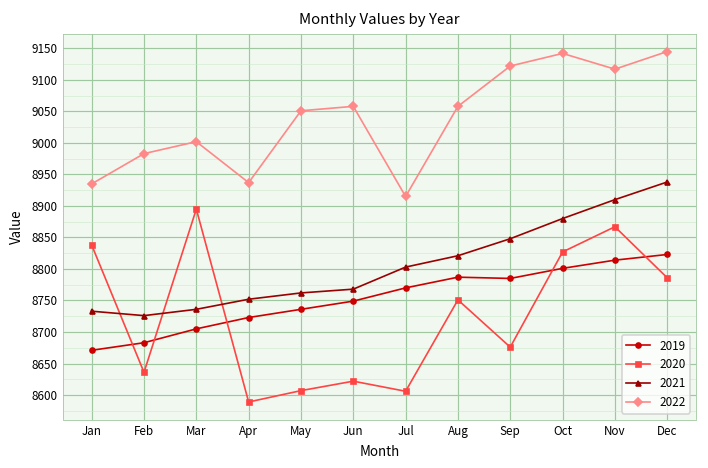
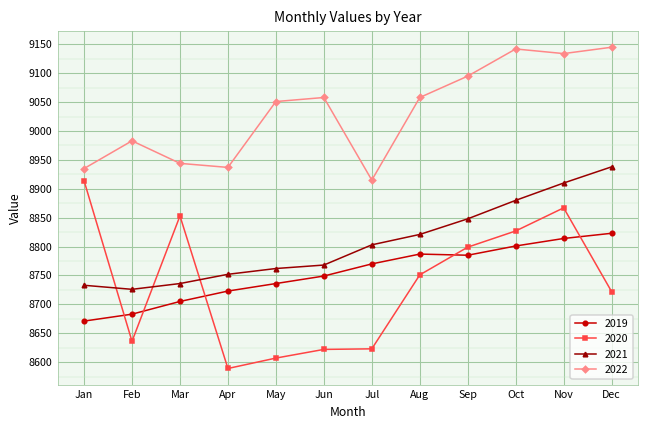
  {
    "2020": {
-     "Jan": 8840,
+     "Jan": 8910,
      "Feb": 8640,
-     "Mar": 8900,
+     "Mar": 8850,
      "Apr": 8590,
      "May": 8610,
      "Jun": 8620,
-     "Jul": 8610,
+     "Jul": 8620,
      "Aug": 8750,
-     "Sep": 8680,
+     "Sep": 8800,
      "Oct": 8830,
      "Nov": 8870,
-     "Dec": 8790
+     "Dec": 8720
    },
    "2022": {
      "Jan": 8940,
      "Feb": 8980,
-     "Mar": 9000,
+     "Mar": 8940,
      "Apr": 8940,
      "May": 9050,
      "Jun": 9060,
      "Jul": 8920,
      "Aug": 9060,
-     "Sep": 9120,
+     "Sep": 9100,
      "Oct": 9140,
-     "Nov": 9120,
+     "Nov": 9130,
      "Dec": 9150
    }
  }
